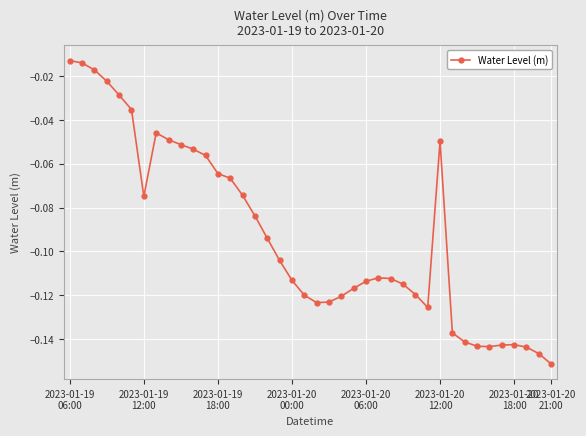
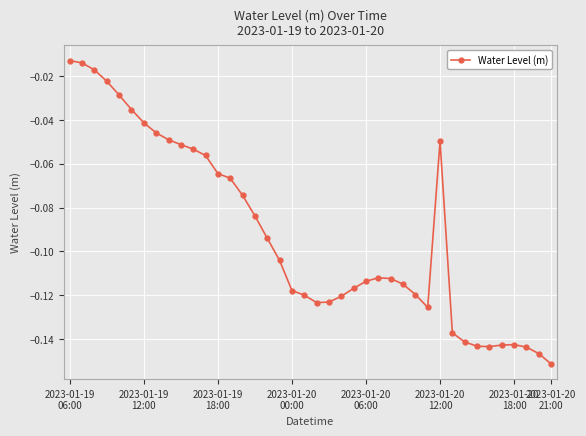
  {
    "2023-01-19 06:00": -0.013,
-   "2023-01-19 12:00": -0.075,
+   "2023-01-19 12:00": -0.041,
    "2023-01-19 18:00": -0.064,
-   "2023-01-20 00:00": -0.113,
+   "2023-01-20 00:00": -0.118,
    "2023-01-20 06:00": -0.114,
    "2023-01-20 12:00": -0.050
  }
